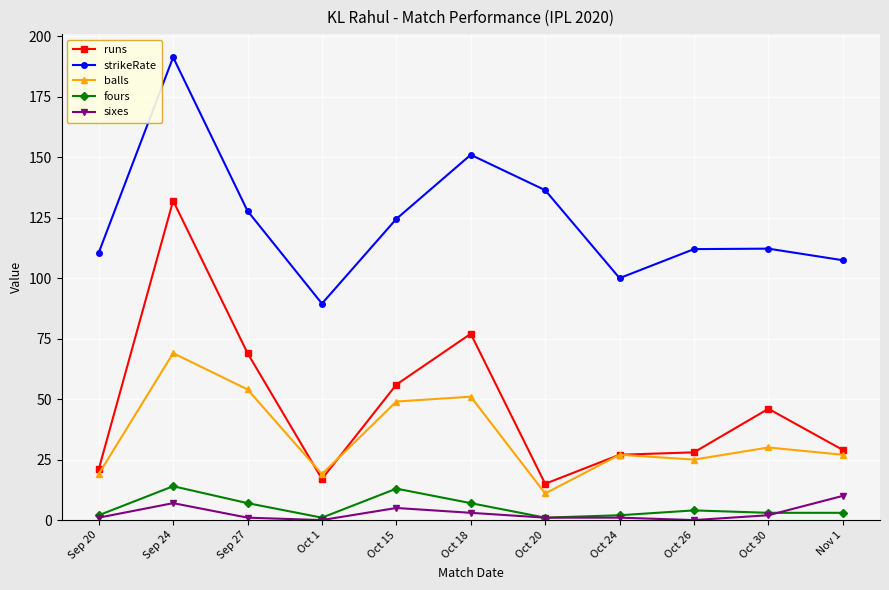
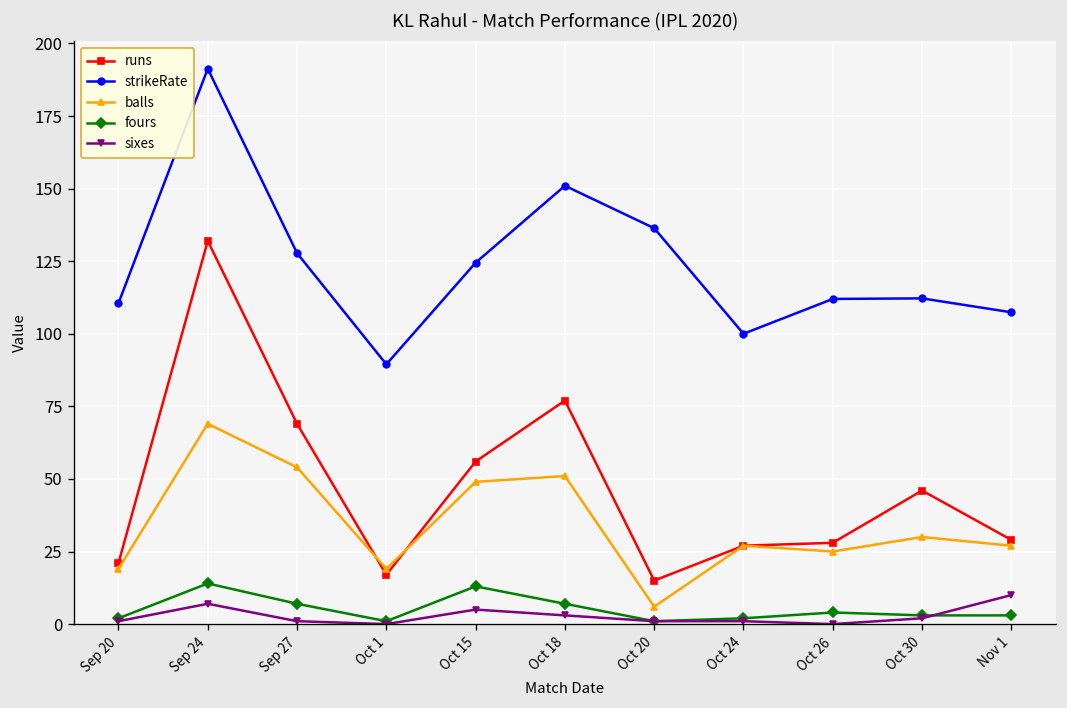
  {
    "runs": {
      "Sep 20": 21,
      "Sep 24": 132,
      "Sep 27": 69,
      "Oct 1": 17,
      "Oct 15": 56,
      "Oct 18": 77,
      "Oct 20": 15,
      "Oct 26": 28,
      "Oct 30": 46,
      "Nov 1": 29
    },
    "strikeRate": {
      "Sep 20": 111,
      "Sep 24": 191,
      "Sep 27": 128,
      "Oct 1": 89,
      "Oct 15": 124,
      "Oct 18": 151,
      "Oct 20": 136,
      "Oct 24": 100,
      "Oct 26": 112,
      "Oct 30": 112,
      "Nov 1": 107
    },
    "balls": {
      "Sep 20": 19,
      "Sep 24": 69,
      "Sep 27": 54,
      "Oct 1": 19,
      "Oct 15": 49,
      "Oct 18": 51,
-     "Oct 20": 11,
+     "Oct 20": 6,
      "Oct 26": 25,
      "Oct 30": 30,
      "Nov 1": 27
    },
    "fours": {
      "Sep 24": 14,
      "Sep 27": 7,
      "Oct 15": 13,
      "Oct 18": 7,
      "Oct 26": 4,
      "Nov 1": 3
    },
    "sixes": {
      "Sep 24": 7,
      "Sep 27": 1,
      "Oct 15": 5,
      "Oct 18": 3,
      "Oct 26": 0,
      "Nov 1": 10
    }
  }
